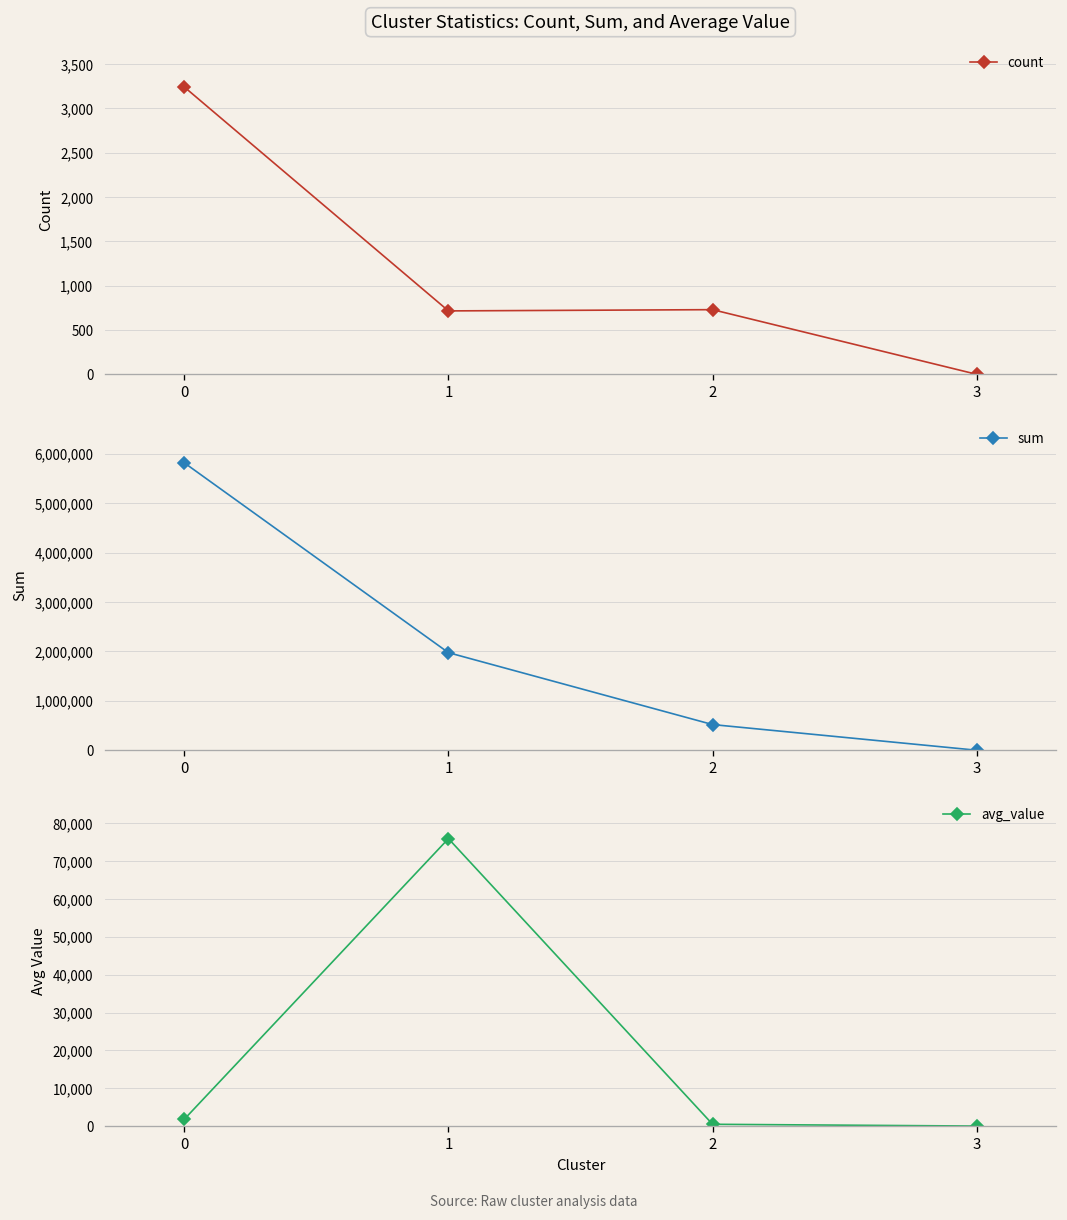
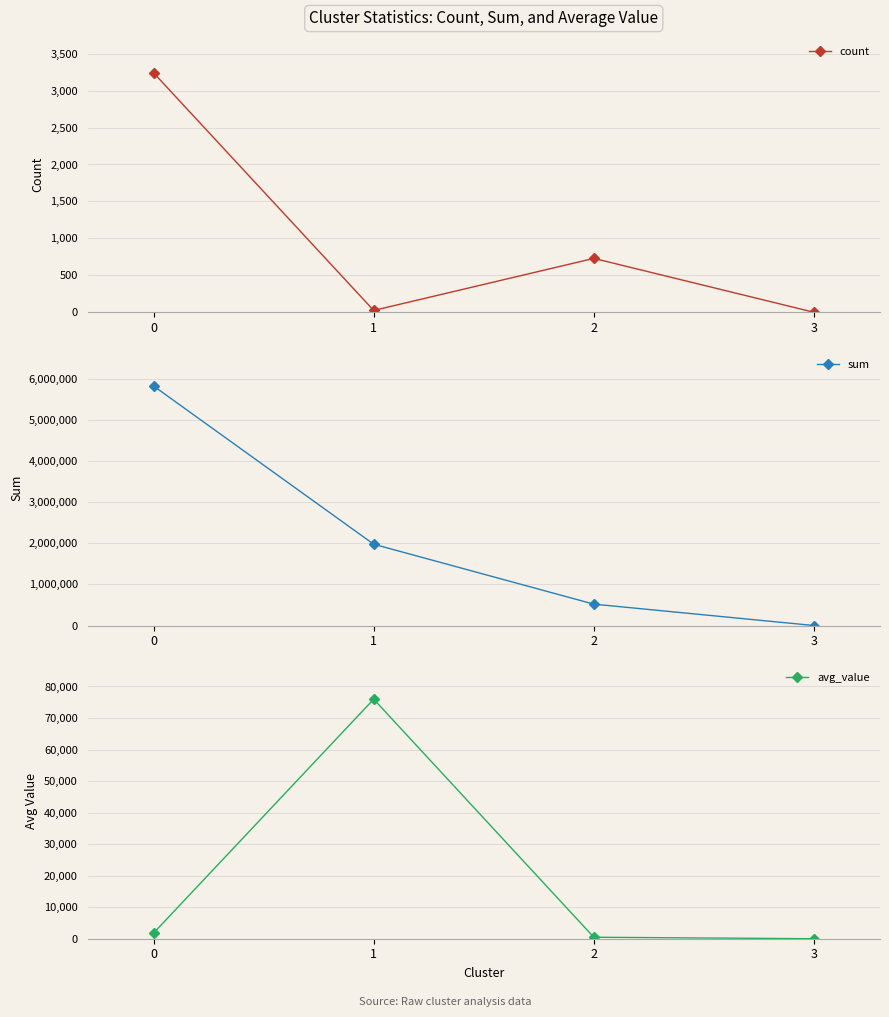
  {
    "Cluster Statistics: Count, Sum, and Average Value": {
      "0": "3,200",
-     "1": "700",
+     "1": "0",
      "2": "700",
      "3": "0"
    }
  }
